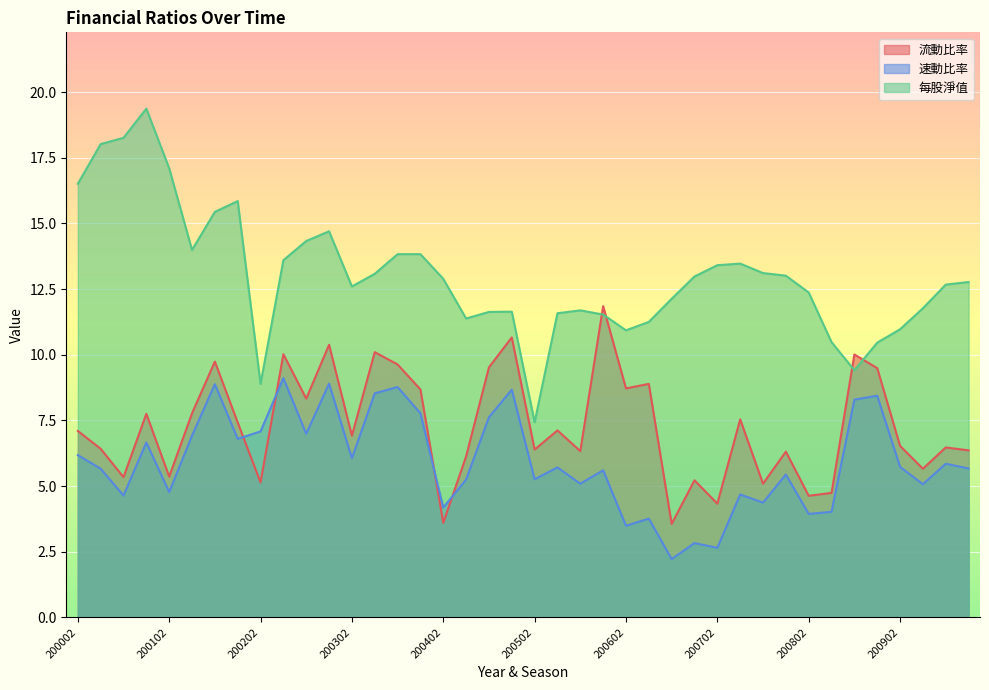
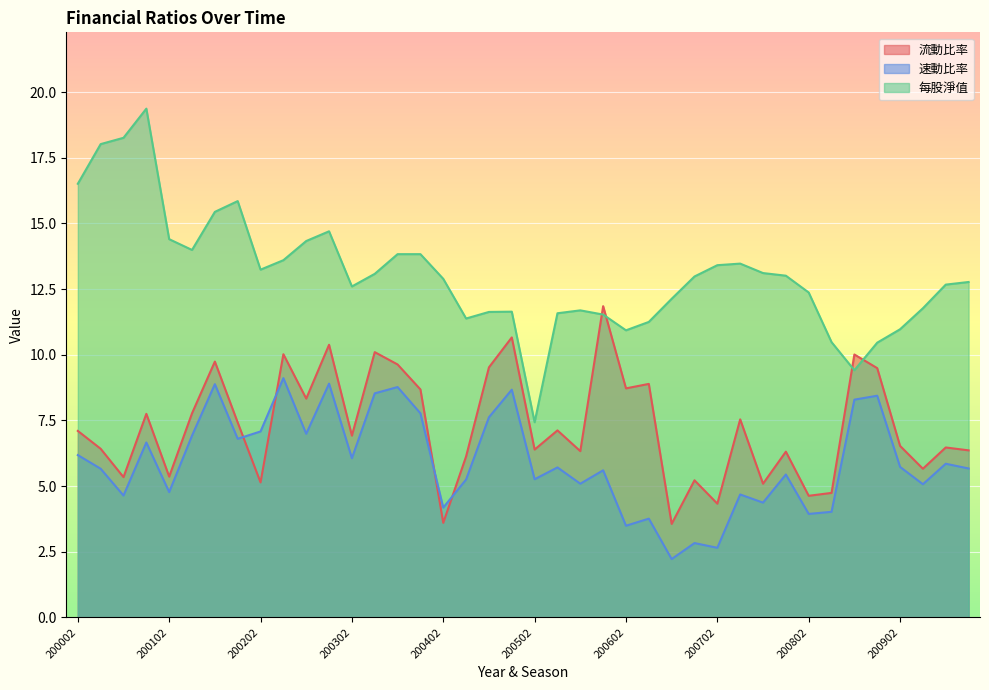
  {
    "流動比率": {
      "200002": 7.1,
      "200102": 5.4,
      "200202": 5.1,
      "200302": 6.9,
      "200402": 3.6,
      "200502": 6.4,
      "200602": 8.7,
      "200702": 4.3,
      "200802": 4.6,
      "200902": 6.5
    },
    "速動比率": {
      "200002": 6.2,
      "200102": 4.8,
      "200202": 7.1,
      "200302": 6.1,
      "200402": 4.2,
      "200502": 5.3,
      "200602": 3.5,
      "200702": 2.7,
      "200802": 3.9,
      "200902": 5.7
    },
    "每股淨值": {
      "200002": 16.5,
-     "200102": 17.1,
-     "200202": 8.9,
+     "200102": 14.4,
+     "200202": 13.2,
      "200302": 12.6,
      "200402": 12.9,
      "200502": 7.4,
      "200602": 10.9,
      "200702": 13.4,
      "200802": 12.4,
      "200902": 11.0
    }
  }
